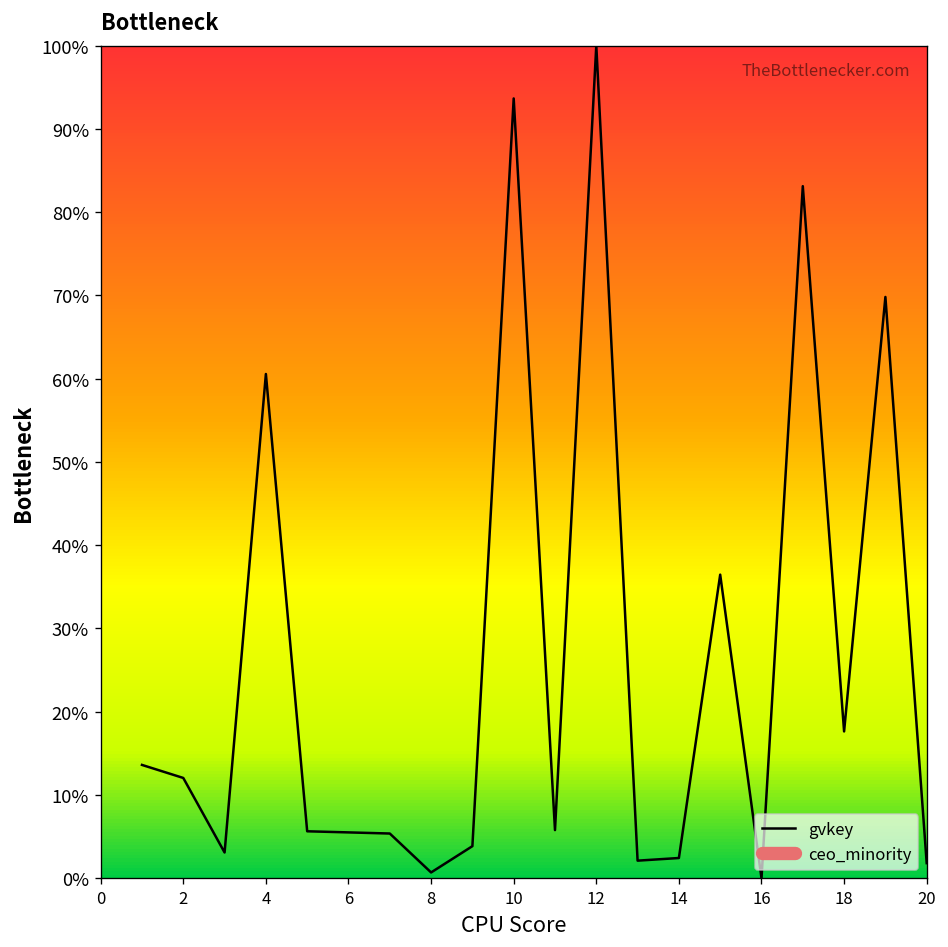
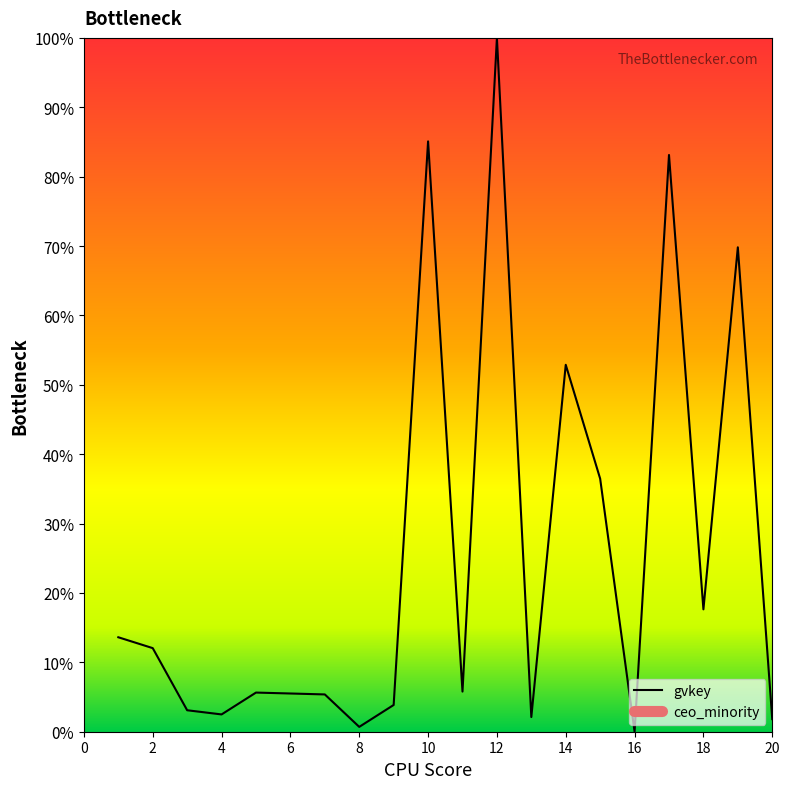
  {
    "gvkey": {
      "2": "12%",
-     "4": "61%",
+     "4": "2%",
      "6": "6%",
      "8": "1%",
-     "10": "94%",
+     "10": "85%",
      "12": "100%",
-     "14": "2%",
+     "14": "53%",
      "16": "0%",
      "18": "18%",
      "20": "2%"
    }
  }
